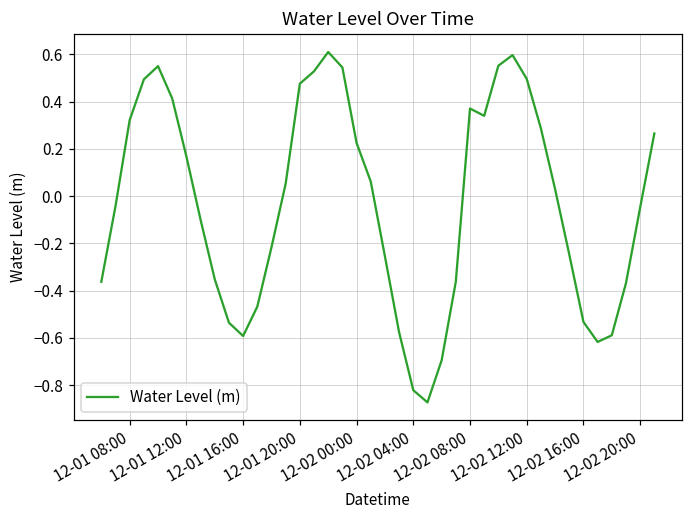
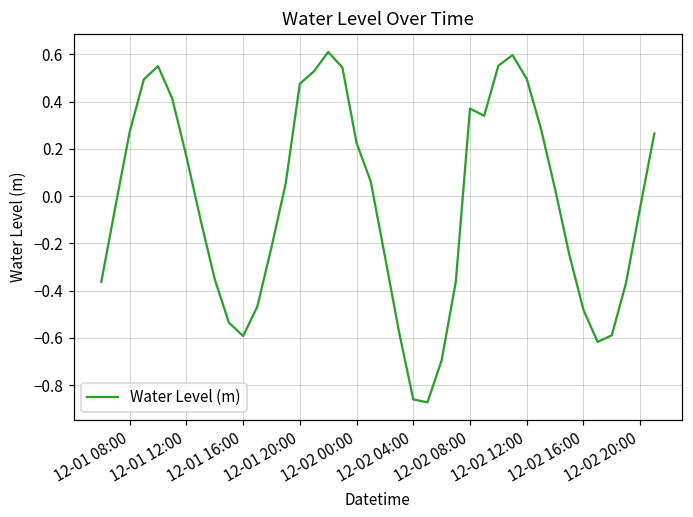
  {
-   "12-01 08:00": 0.32,
+   "12-01 08:00": 0.27,
    "12-01 12:00": 0.17,
    "12-01 16:00": -0.59,
    "12-01 20:00": 0.48,
    "12-02 00:00": 0.23,
-   "12-02 04:00": -0.82,
+   "12-02 04:00": -0.86,
    "12-02 08:00": 0.37,
    "12-02 12:00": 0.50,
-   "12-02 16:00": -0.53,
+   "12-02 16:00": -0.48,
    "12-02 20:00": -0.05
  }
